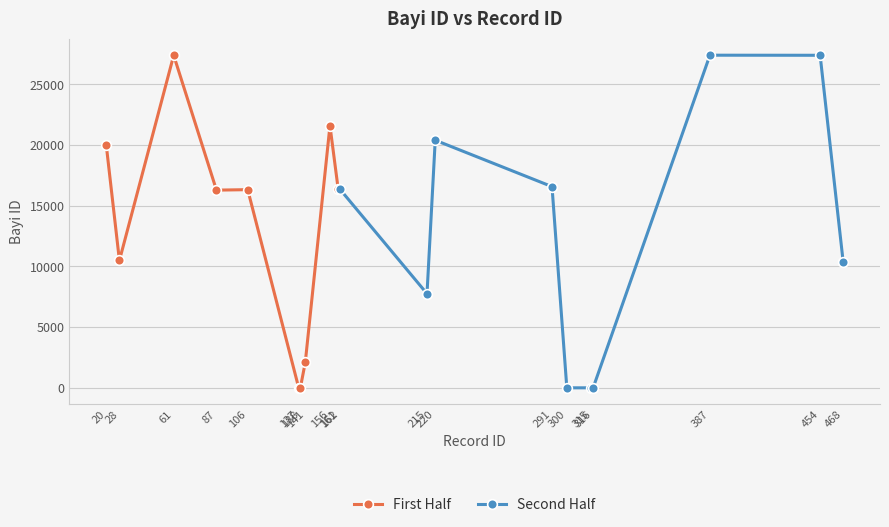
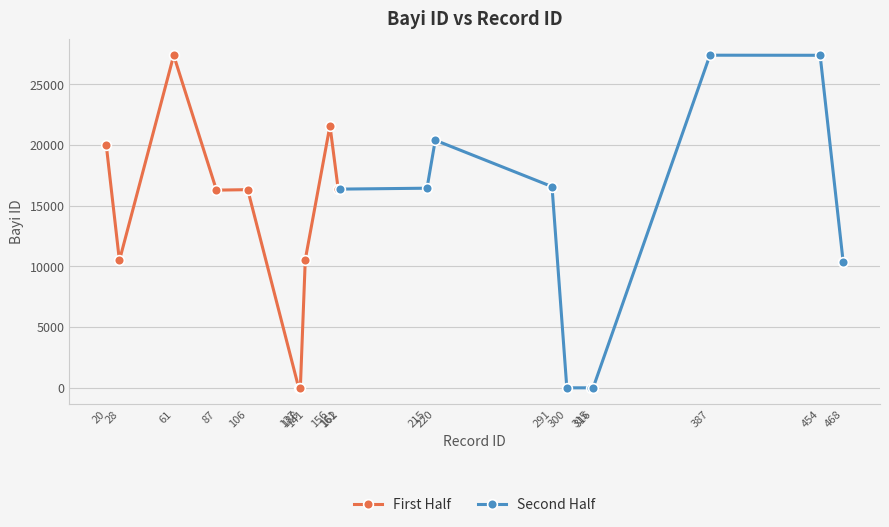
  {
    "First Half": {
      "20": 20000,
      "28": 10500,
      "61": 27400,
      "87": 16300,
      "106": 16300,
      "137": 0,
      "138": 0,
-     "141": 2100,
+     "141": 10600,
      "156": 21600
    },
    "Second Half": {
-     "215": 7800,
+     "215": 16500,
      "220": 20400,
      "291": 16600,
      "300": 0,
      "315": 0,
      "316": 0,
      "387": 27400,
      "454": 27400,
      "468": 10400
    }
  }
